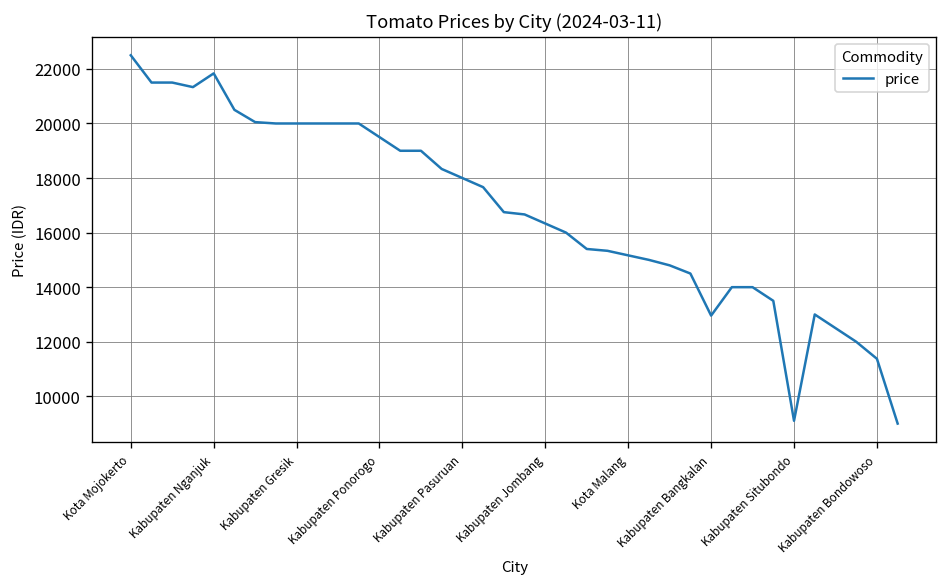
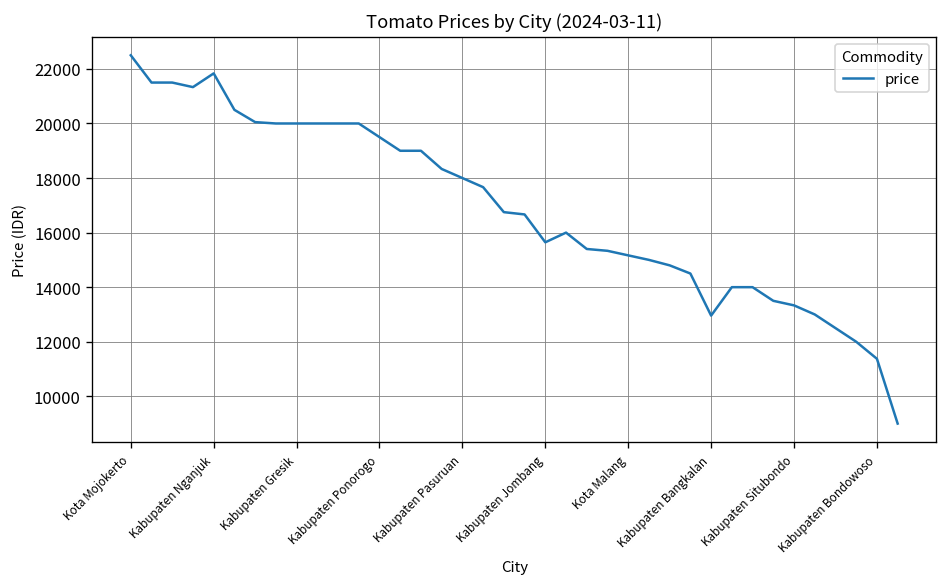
  {
    "Kota Mojokerto": 22500,
    "Kabupaten Nganjuk": 21800,
    "Kabupaten Gresik": 20000,
    "Kabupaten Ponorogo": 19500,
    "Kabupaten Pasuruan": 18000,
-   "Kabupaten Jombang": 16300,
+   "Kabupaten Jombang": 15600,
    "Kota Malang": 15200,
    "Kabupaten Bangkalan": 13000,
-   "Kabupaten Situbondo": 9100,
+   "Kabupaten Situbondo": 13300,
    "Kabupaten Bondowoso": 11400
  }
